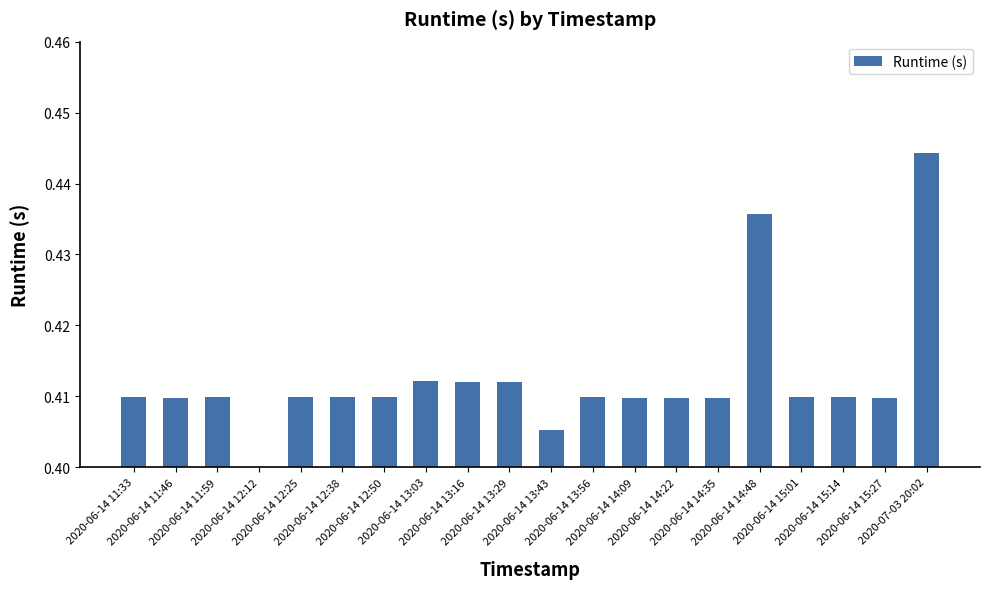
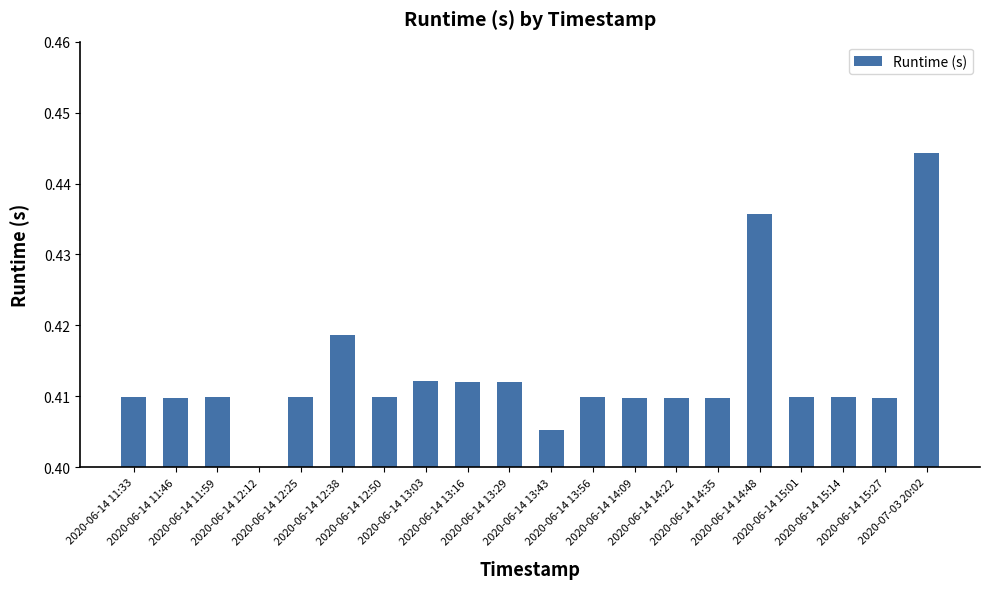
  {
    "2020-06-14 11:33": 0.410,
    "2020-06-14 11:46": 0.410,
    "2020-06-14 11:59": 0.410,
    "2020-06-14 12:25": 0.410,
-   "2020-06-14 12:38": 0.410,
+   "2020-06-14 12:38": 0.419,
    "2020-06-14 12:50": 0.410,
    "2020-06-14 13:03": 0.412,
    "2020-06-14 13:16": 0.412,
    "2020-06-14 13:29": 0.412,
    "2020-06-14 13:43": 0.405,
    "2020-06-14 13:56": 0.410,
    "2020-06-14 14:09": 0.410,
    "2020-06-14 14:22": 0.410,
    "2020-06-14 14:35": 0.410,
    "2020-06-14 14:48": 0.436,
    "2020-06-14 15:01": 0.410,
    "2020-06-14 15:14": 0.410,
    "2020-06-14 15:27": 0.410,
    "2020-07-03 20:02": 0.444
  }
